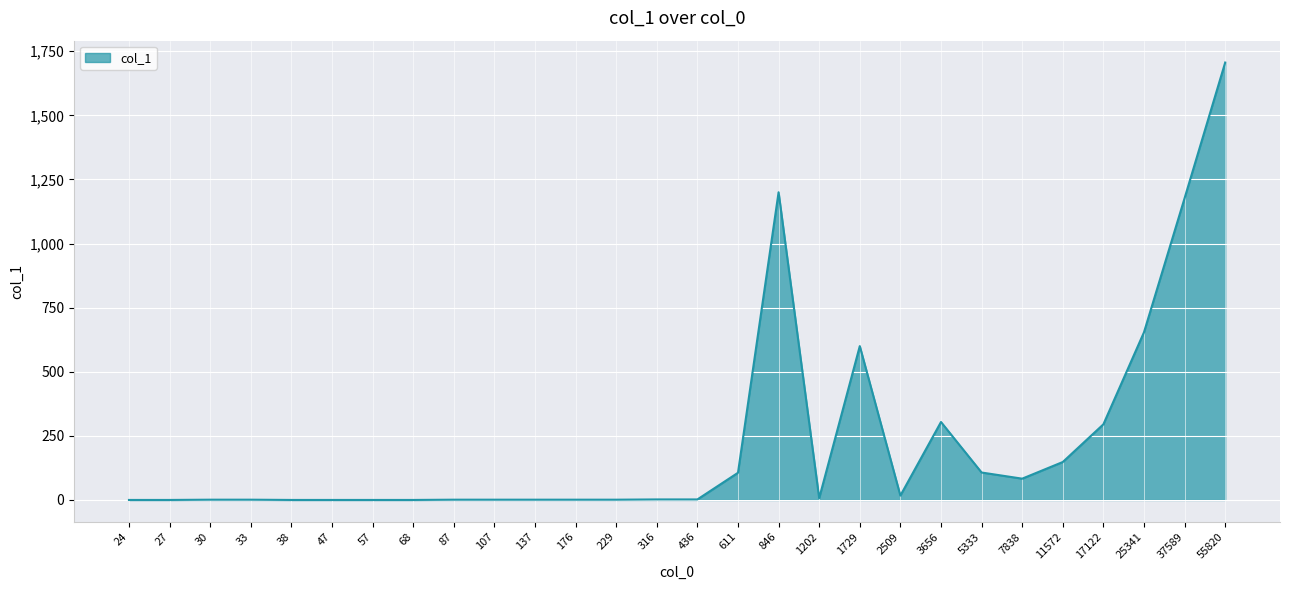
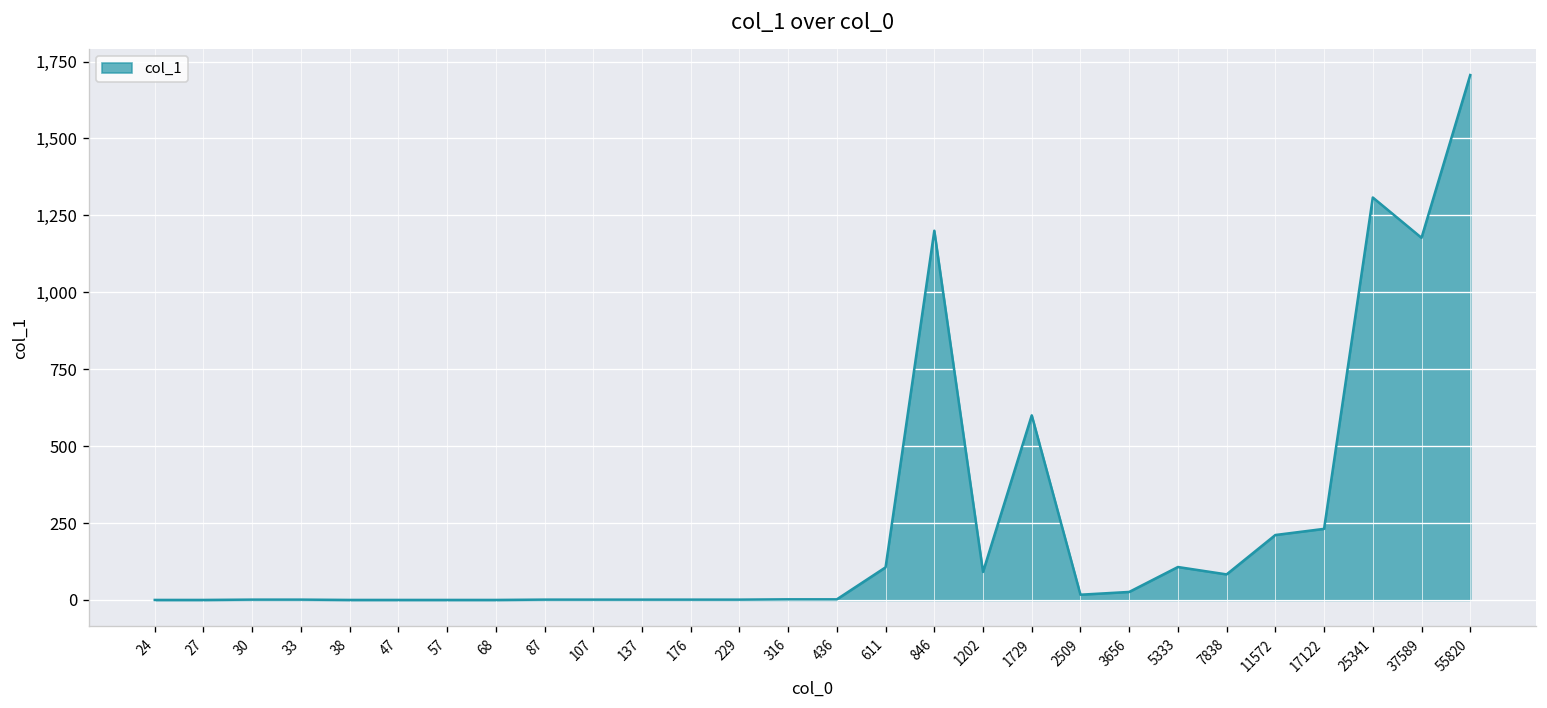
  {
    "24": "0",
    "27": "0",
    "30": "0",
    "33": "0",
    "38": "0",
    "47": "0",
    "57": "0",
    "68": "0",
    "87": "0",
    "107": "0",
    "137": "0",
    "176": "0",
    "229": "0",
    "316": "0",
    "436": "0",
    "611": "110",
    "846": "1,200",
-   "1202": "10",
+   "1202": "90",
    "1729": "600",
    "2509": "20",
-   "3656": "300",
+   "3656": "30",
    "5333": "110",
    "7838": "80",
-   "11572": "150",
-   "17122": "300",
-   "25341": "650",
+   "11572": "210",
+   "17122": "230",
+   "25341": "1,310",
    "37589": "1,180",
    "55820": "1,710"
  }
